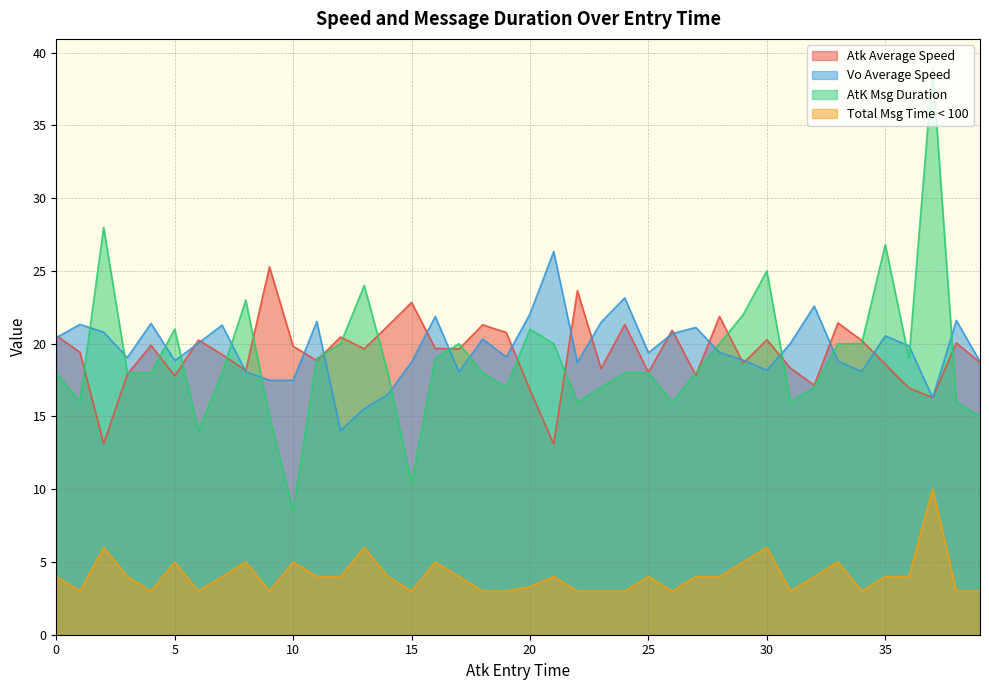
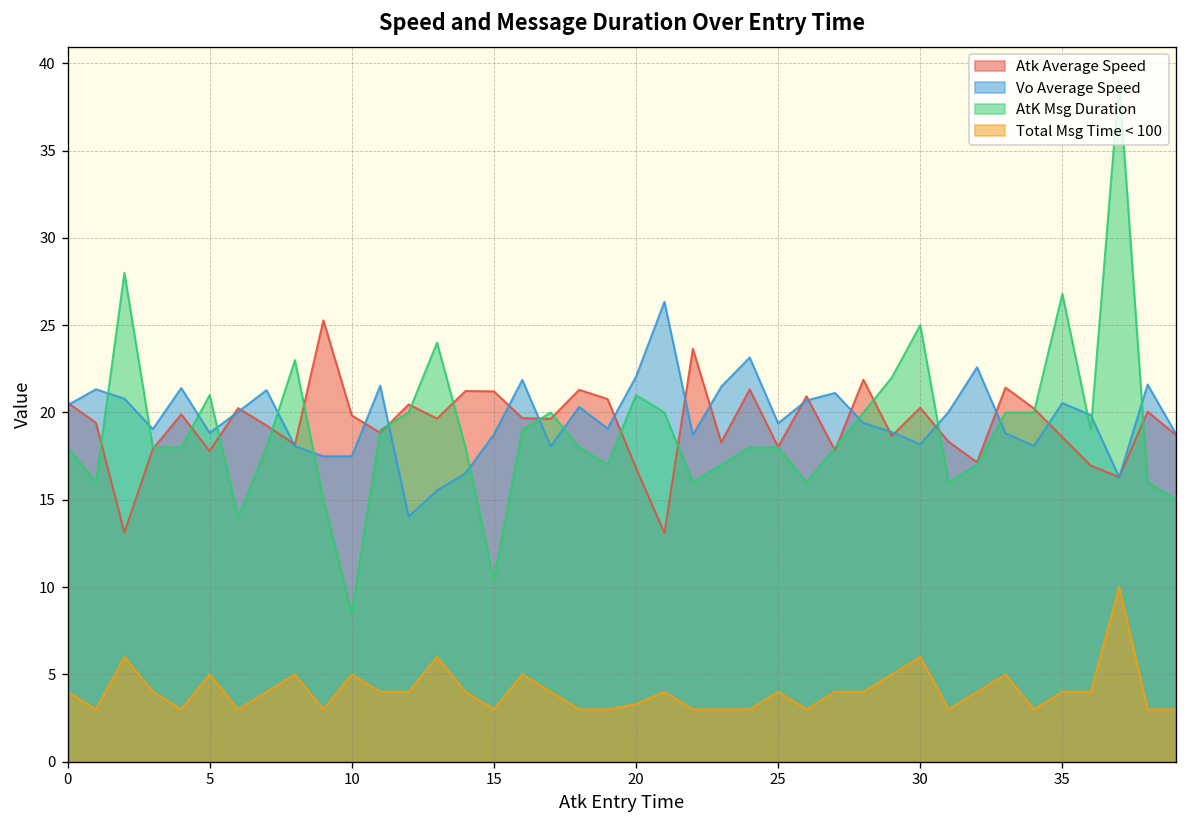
  {
    "Atk Average Speed": {
      "5": 17.8,
      "10": 19.8,
-     "15": 22.8,
+     "15": 21.2,
      "20": 16.8,
      "30": 20.3,
      "35": 18.6
    },
    "Vo Average Speed": {
      "5": 18.8,
      "10": 17.5,
      "15": 18.7,
      "20": 22.1,
      "25": 19.4,
      "30": 18.2,
      "35": 20.5
    },
    "AtK Msg Duration": {
      "0": 18.0,
      "5": 21.0,
      "10": 8.5,
      "15": 10.4,
      "20": 21.0,
      "30": 25.0,
      "35": 26.8
    },
    "Total Msg Time < 100": {
      "0": 4.0,
      "5": 5.0,
      "10": 5.0,
      "15": 3.0,
      "20": 3.3,
      "25": 4.0,
      "30": 6.0,
      "35": 4.0
    }
  }
